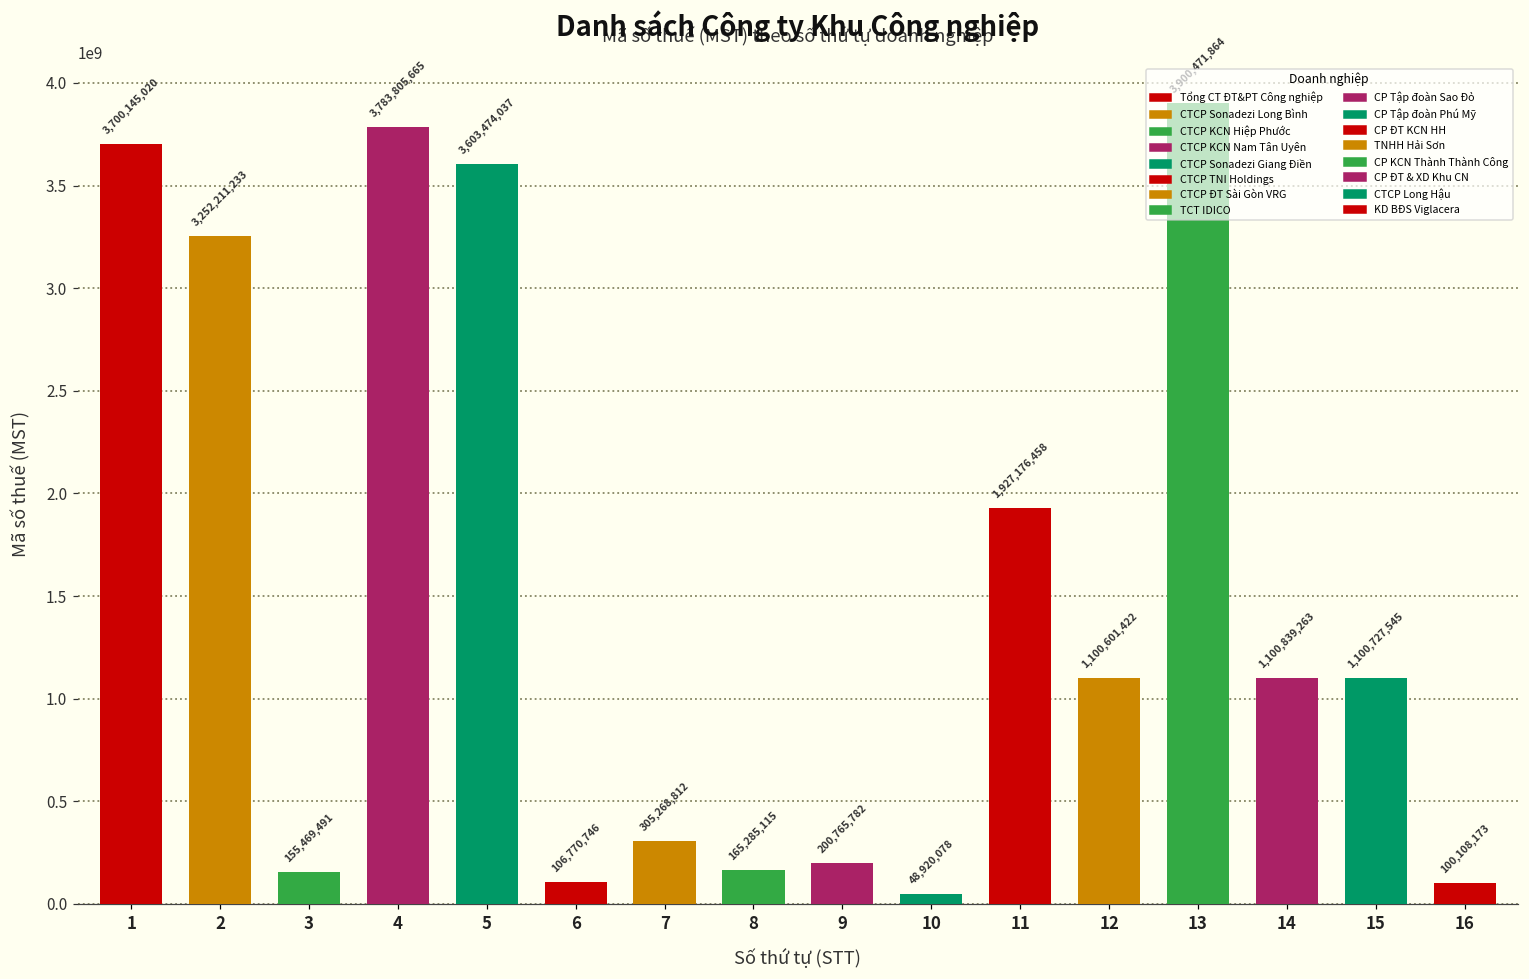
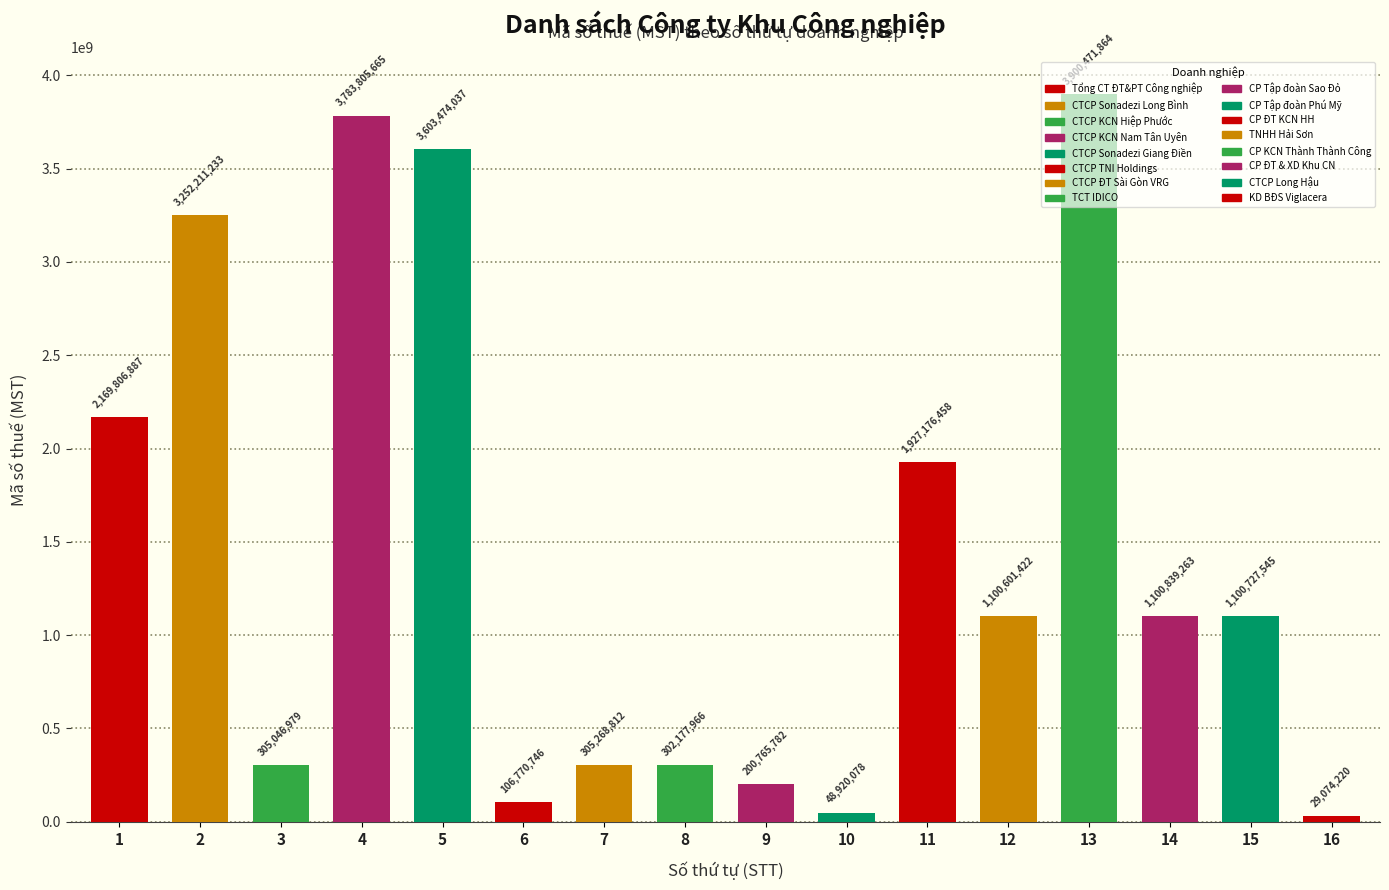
  {
-   "1": "3,700,145,020",
+   "1": "2,169,806,887",
    "2": "3,252,211,233",
-   "3": "155,469,491",
+   "3": "305,046,979",
    "4": "3,783,805,665",
    "5": "3,603,474,037",
    "6": "106,770,746",
    "7": "305,268,812",
-   "8": "165,285,115",
+   "8": "302,177,966",
    "9": "200,765,782",
    "10": "48,920,078",
    "11": "1,927,176,458",
    "12": "1,100,601,422",
    "14": "1,100,839,263",
    "15": "1,100,727,545",
-   "16": "100,108,173"
+   "16": "29,074,220"
  }
